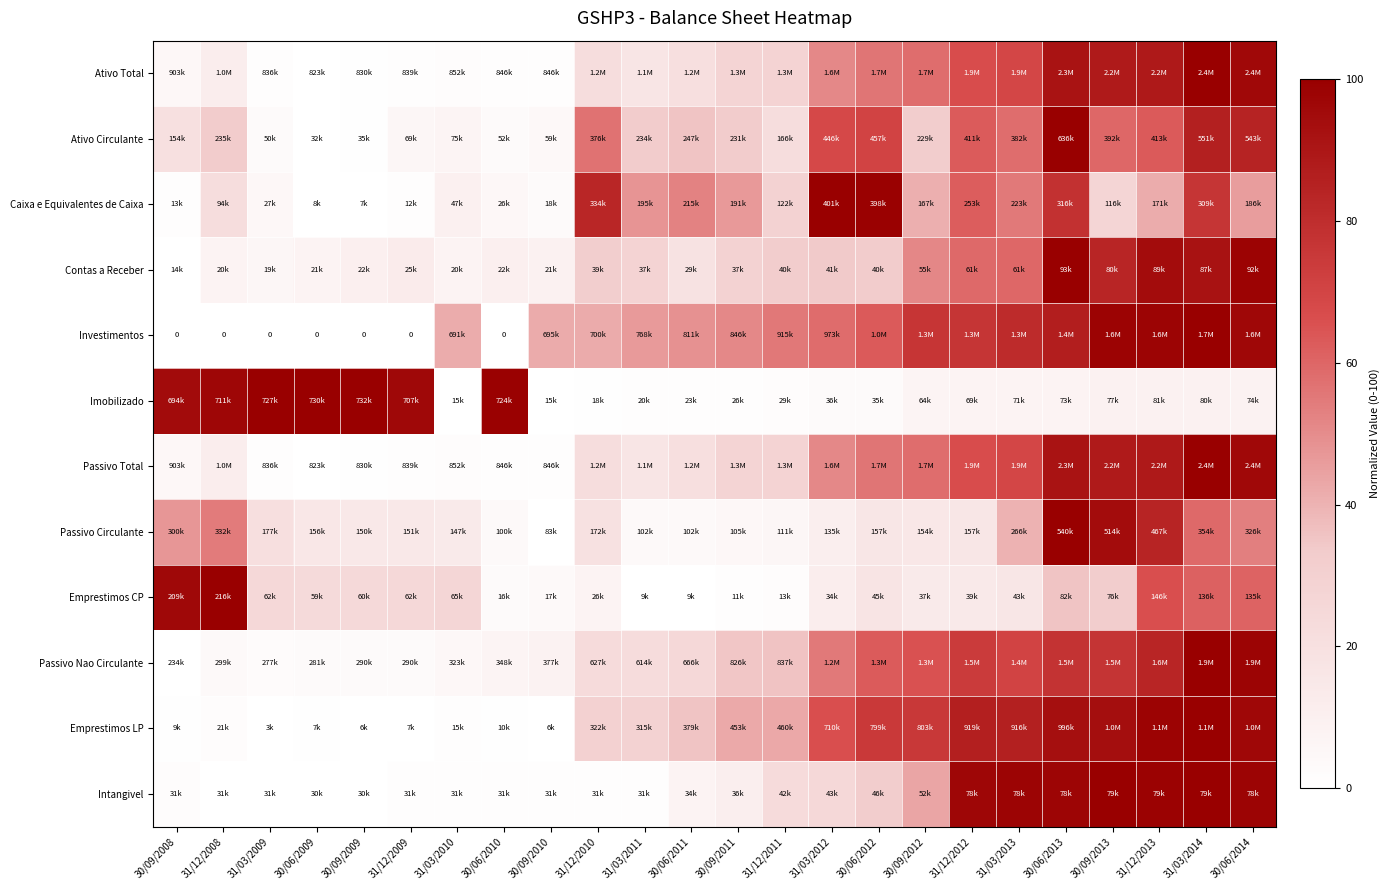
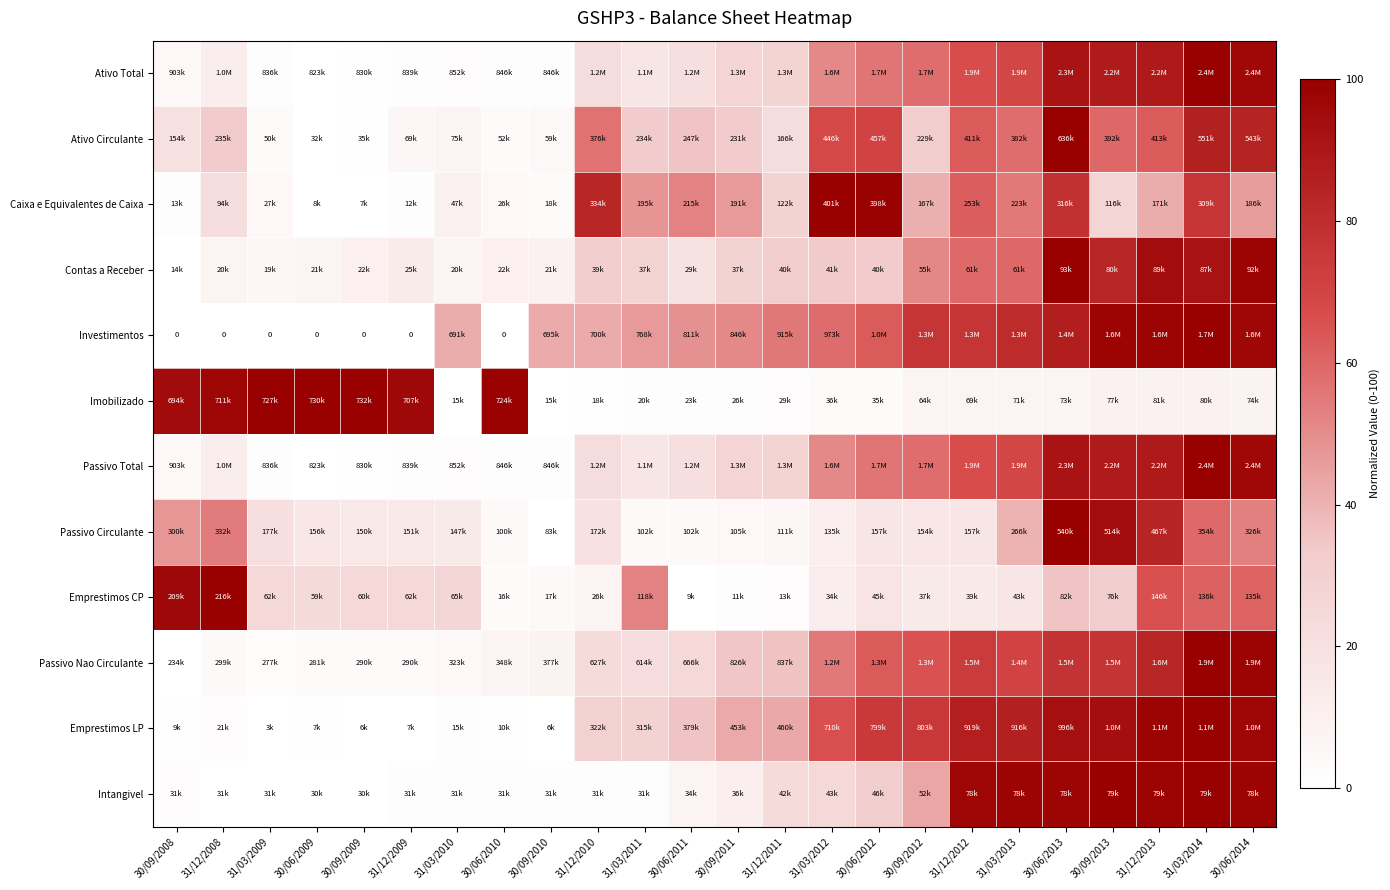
  {
    "Emprestimos CP": {
      "30/09/2008": "209k",
      "31/12/2008": "216k",
      "31/03/2009": "62k",
      "30/06/2009": "59k",
      "30/09/2009": "60k",
      "31/12/2009": "62k",
      "31/03/2010": "65k",
      "30/06/2010": "16k",
      "30/09/2010": "17k",
      "31/12/2010": "26k",
-     "31/03/2011": "9k",
+     "31/03/2011": "118k",
      "30/06/2011": "9k",
      "30/09/2011": "11k",
      "31/12/2011": "13k",
      "31/03/2012": "34k",
      "30/06/2012": "45k",
      "30/09/2012": "37k",
      "31/12/2012": "39k",
      "31/03/2013": "43k",
      "30/06/2013": "82k",
      "30/09/2013": "76k",
      "31/12/2013": "146k",
      "31/03/2014": "136k",
      "30/06/2014": "135k"
    }
  }
